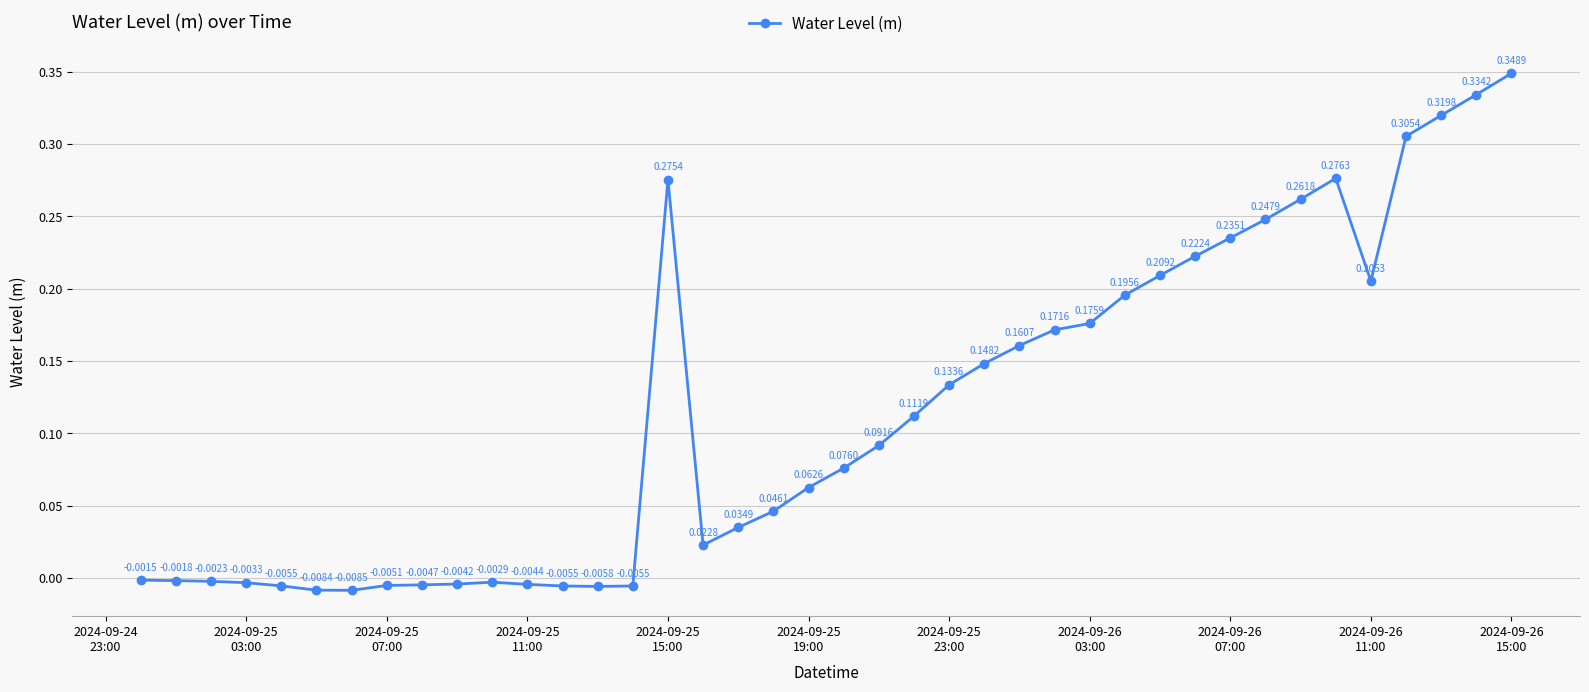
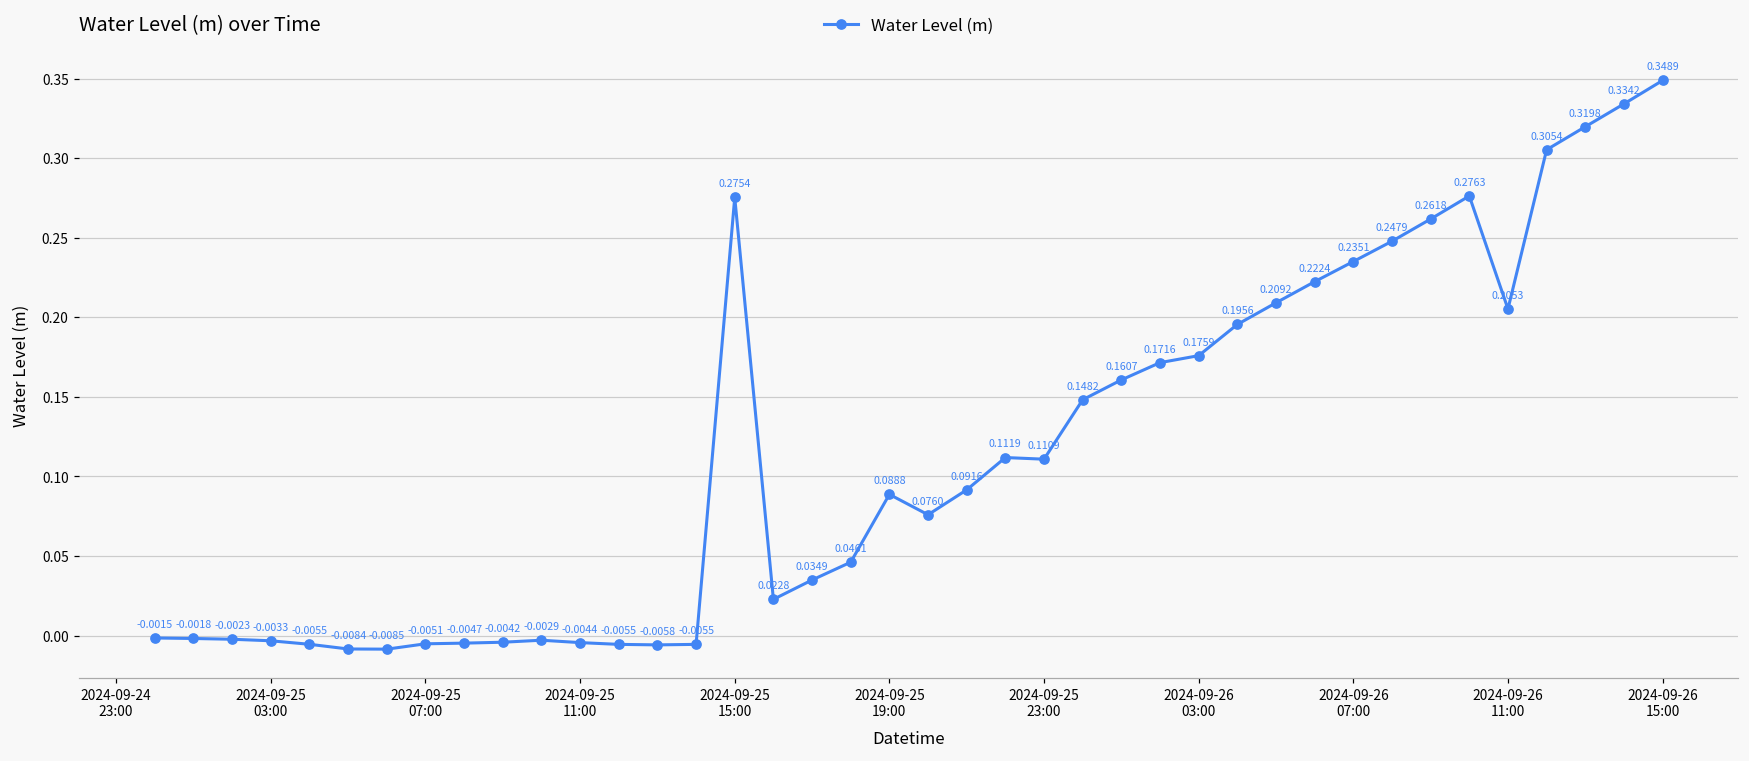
  {
    "2024-09-25 03:00": -0.0033,
    "2024-09-25 07:00": -0.0051,
    "2024-09-25 11:00": -0.0044,
    "2024-09-25 15:00": 0.2754,
-   "2024-09-25 19:00": 0.0626,
-   "2024-09-25 23:00": 0.1336,
+   "2024-09-25 19:00": 0.0888,
+   "2024-09-25 23:00": 0.1109,
    "2024-09-26 03:00": 0.1759,
    "2024-09-26 07:00": 0.2351,
    "2024-09-26 11:00": 0.2053,
    "2024-09-26 15:00": 0.3489
  }
